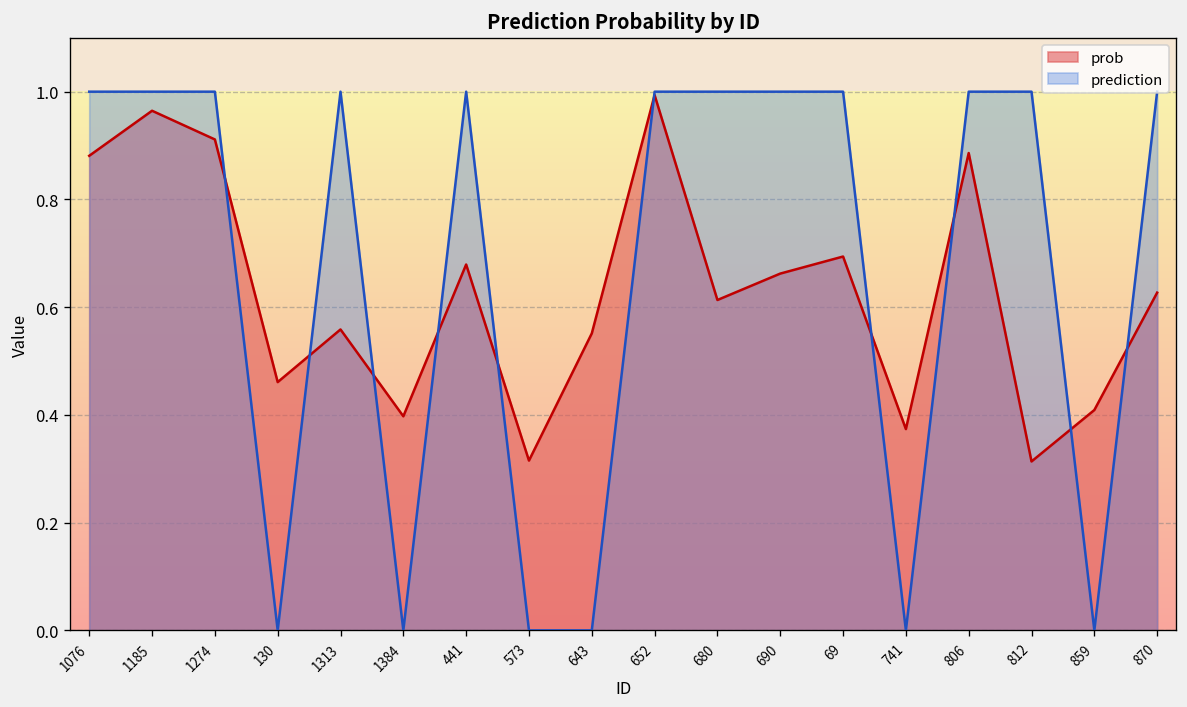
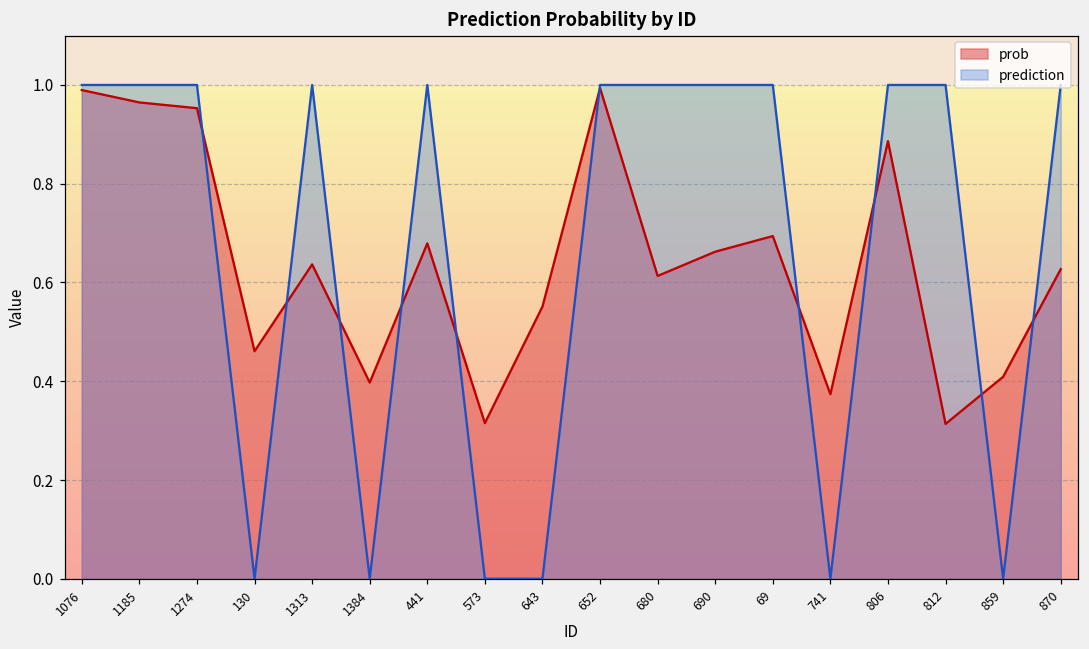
  {
    "prob": {
-     "1076": 0.88,
+     "1076": 0.99,
      "1185": 0.96,
-     "1274": 0.91,
+     "1274": 0.95,
      "130": 0.46,
-     "1313": 0.56,
+     "1313": 0.64,
      "1384": 0.40,
      "441": 0.68,
      "573": 0.32,
      "643": 0.55,
      "652": 0.99,
      "680": 0.61,
      "690": 0.66,
      "69": 0.69,
      "741": 0.37,
      "806": 0.89,
      "812": 0.31,
      "859": 0.41,
      "870": 0.63
    },
    "prediction": {
      "1076": 1.00,
      "1185": 1.00,
      "1274": 1.00,
      "130": 0.00,
      "1313": 1.00,
      "1384": 0.00,
      "441": 1.00,
      "573": 0.00,
      "643": 0.00,
      "652": 1.00,
      "680": 1.00,
      "690": 1.00,
      "69": 1.00,
      "741": 0.00,
      "806": 1.00,
      "812": 1.00,
      "859": 0.00
    }
  }
